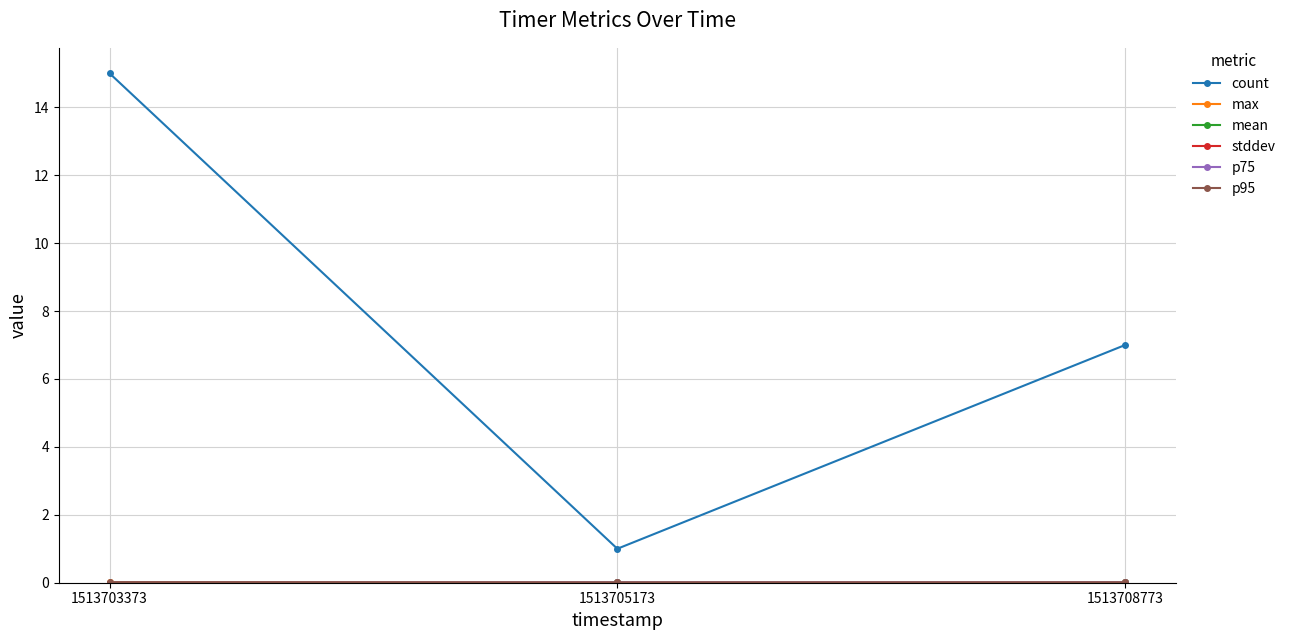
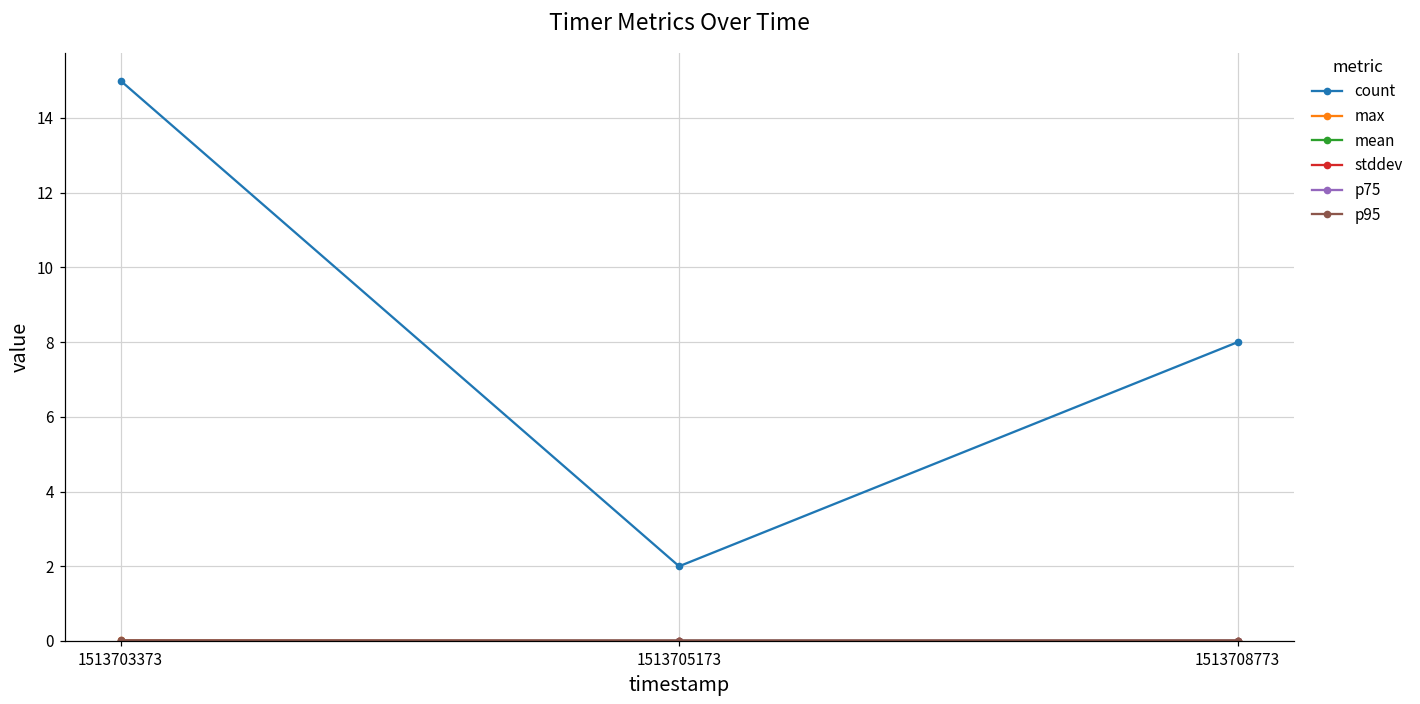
  {
    "count": {
      "1513703373": 15,
-     "1513705173": 1,
-     "1513708773": 7
+     "1513705173": 2,
+     "1513708773": 8
    }
  }
